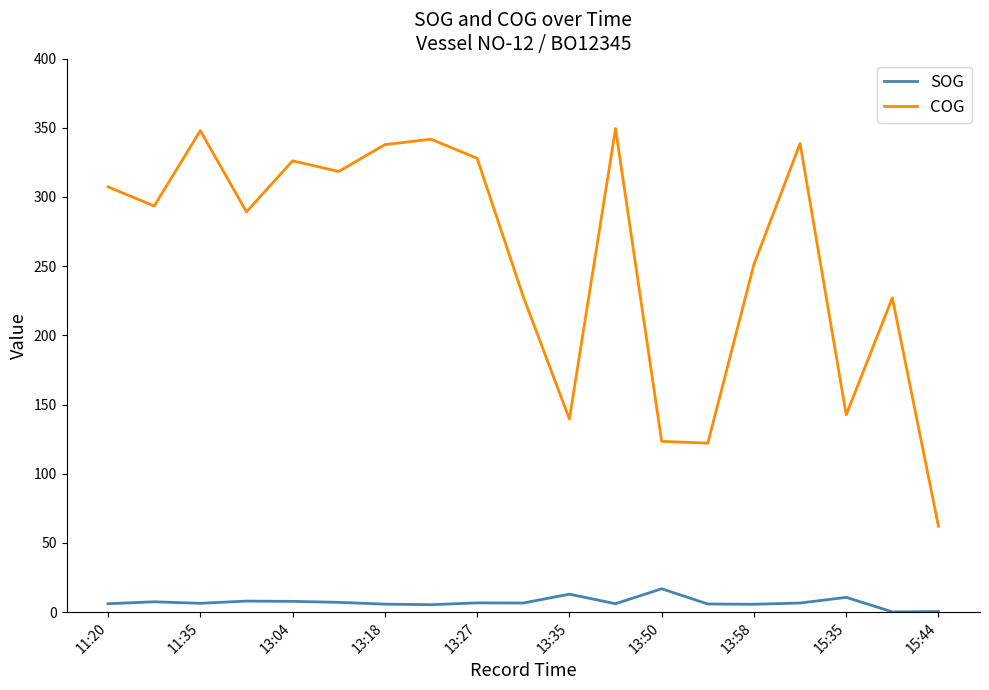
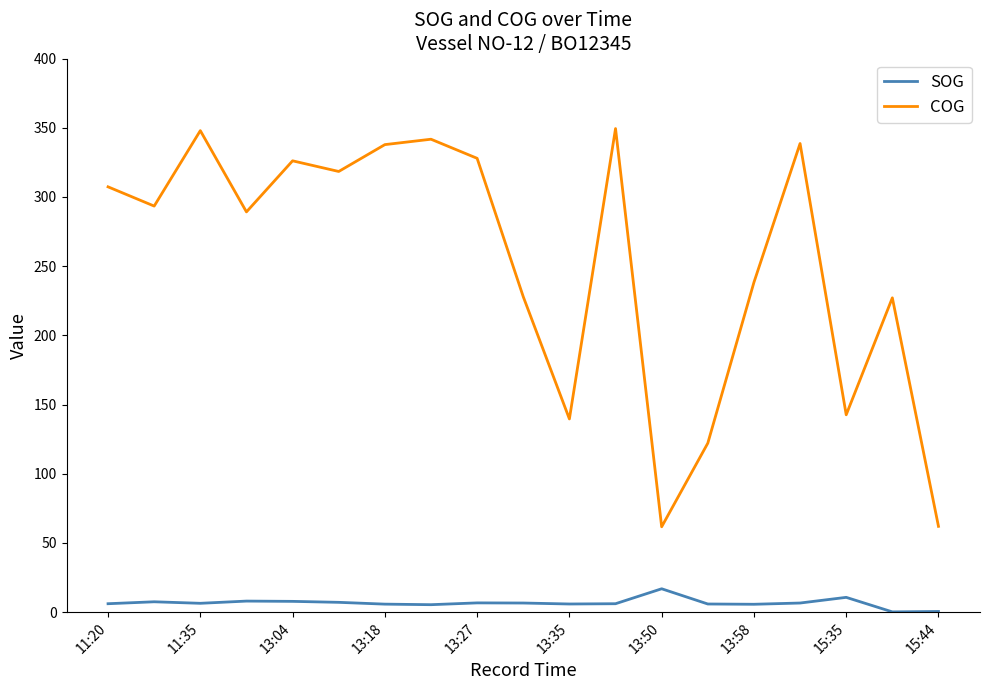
  {
    "SOG": {
      "11:20": 6,
      "11:35": 6,
      "13:04": 8,
      "13:18": 6,
      "13:27": 7,
-     "13:35": 13,
+     "13:35": 6,
      "13:50": 17,
      "13:58": 6,
      "15:35": 11,
      "15:44": 1
    },
    "COG": {
      "11:20": 307,
      "11:35": 348,
      "13:04": 326,
      "13:18": 338,
      "13:27": 328,
      "13:35": 140,
-     "13:50": 123,
-     "13:58": 251,
+     "13:50": 62,
+     "13:58": 238,
      "15:35": 143,
      "15:44": 62
    }
  }
